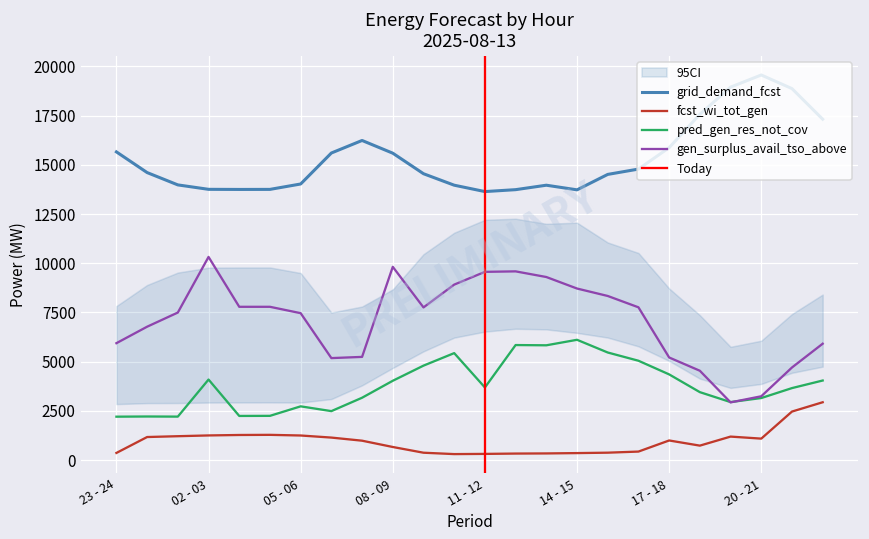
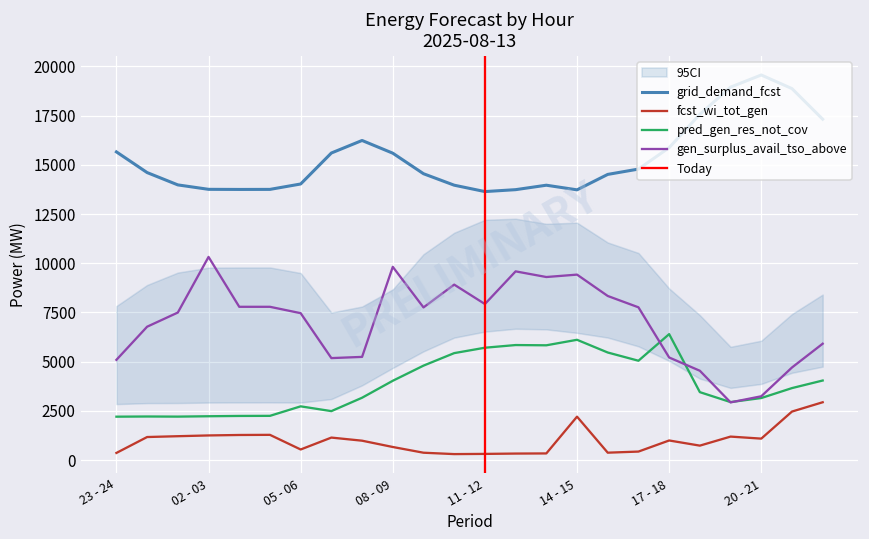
  {
    "fcst_wi_tot_gen": {
      "23 - 24": 400,
      "02 - 03": 1300,
-     "05 - 06": 1300,
+     "05 - 06": 500,
      "08 - 09": 700,
      "11 - 12": 300,
-     "14 - 15": 400,
+     "14 - 15": 2200,
      "17 - 18": 1000,
      "20 - 21": 1100
    },
    "pred_gen_res_not_cov": {
      "23 - 24": 2200,
-     "02 - 03": 4100,
+     "02 - 03": 2200,
      "05 - 06": 2700,
      "08 - 09": 4000,
-     "11 - 12": 3700,
+     "11 - 12": 5700,
      "14 - 15": 6100,
-     "17 - 18": 4400
+     "17 - 18": 6400
    },
    "gen_surplus_avail_tso_above": {
-     "23 - 24": 5900,
+     "23 - 24": 5100,
      "02 - 03": 10300,
      "05 - 06": 7500,
      "08 - 09": 9800,
-     "11 - 12": 9600,
-     "14 - 15": 8700,
+     "11 - 12": 7900,
+     "14 - 15": 9400,
      "17 - 18": 5200
    }
  }
